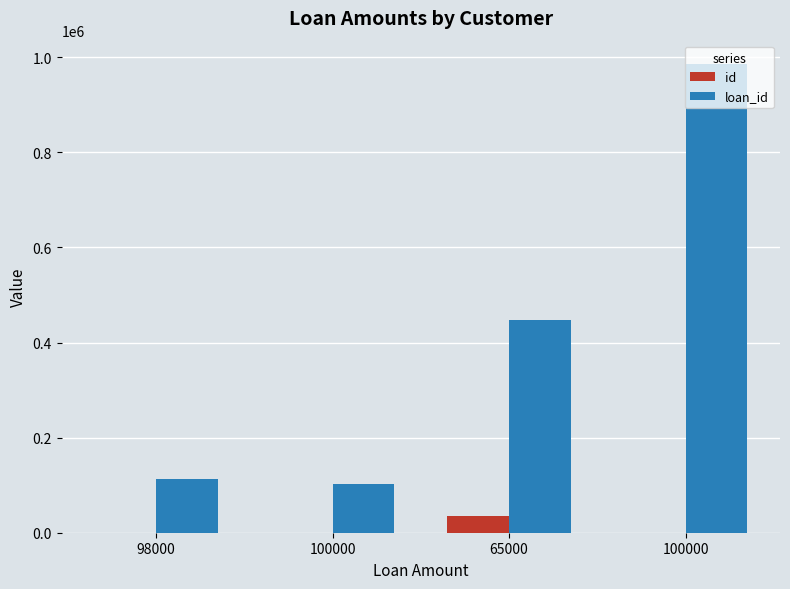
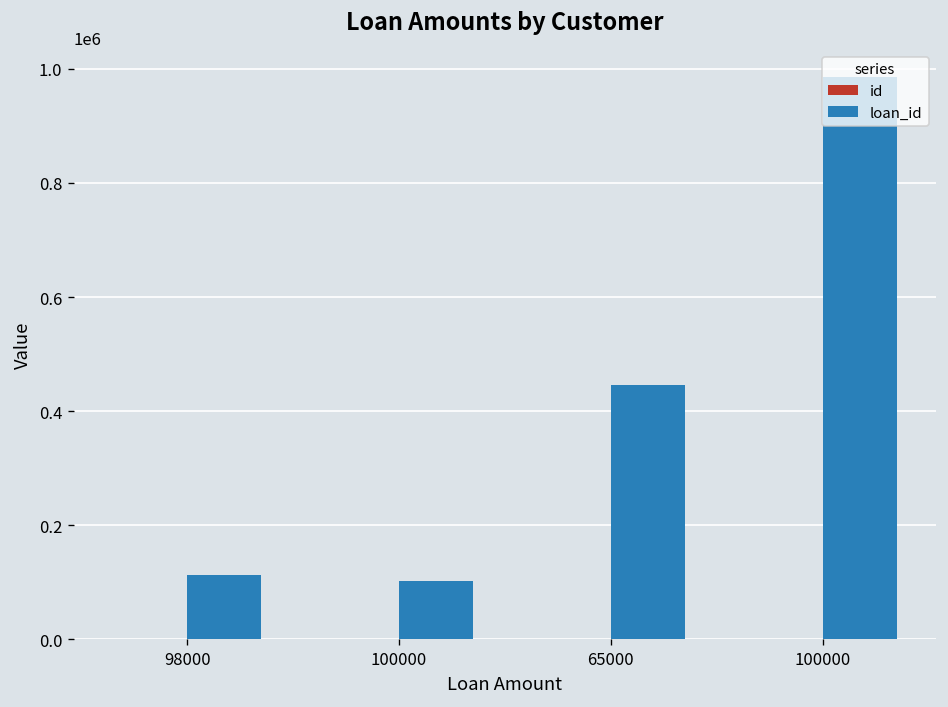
  {
    "id": {
-     "65000": 40000
+     "65000": 0
    },
    "loan_id": {
      "98000": 110000,
      "65000": 450000
    }
  }
